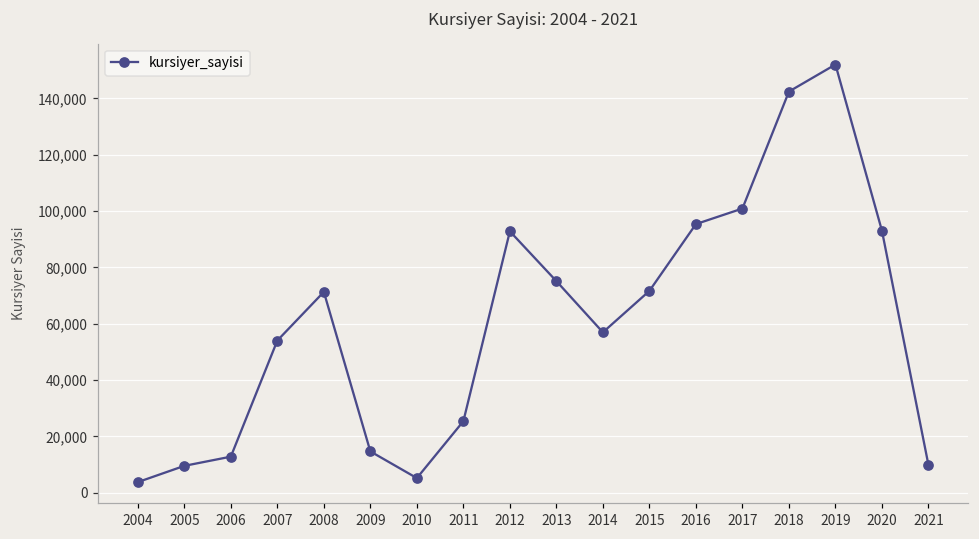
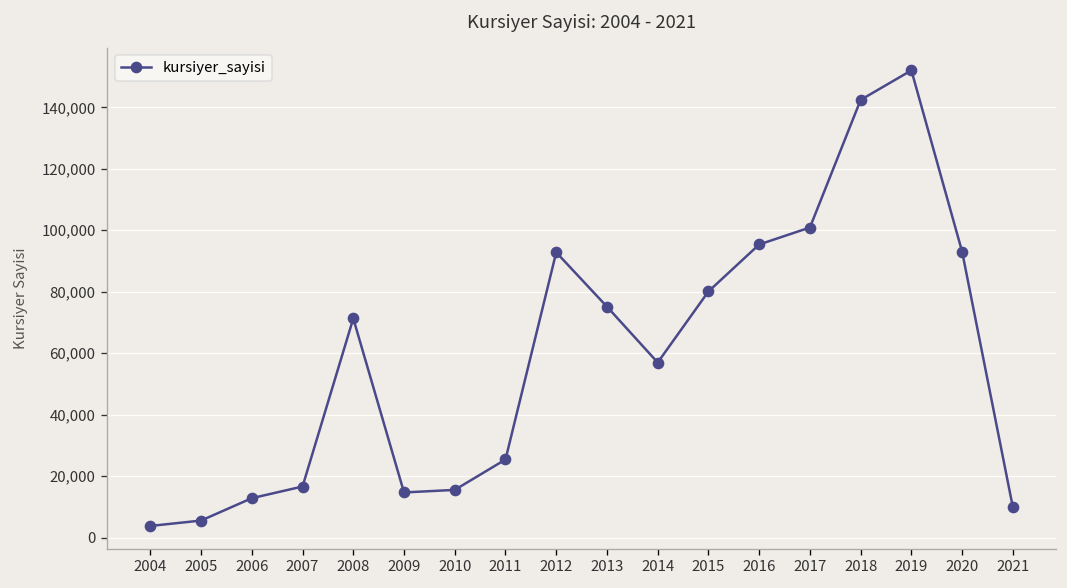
  {
    "2004": "4,000",
-   "2005": "10,000",
+   "2005": "6,000",
    "2006": "13,000",
-   "2007": "54,000",
+   "2007": "17,000",
    "2008": "71,000",
    "2009": "15,000",
-   "2010": "5,000",
+   "2010": "16,000",
    "2011": "25,000",
    "2012": "93,000",
    "2013": "75,000",
    "2014": "57,000",
-   "2015": "72,000",
+   "2015": "80,000",
    "2016": "95,000",
    "2017": "101,000",
    "2018": "142,000",
    "2019": "152,000",
    "2020": "93,000",
    "2021": "10,000"
  }
